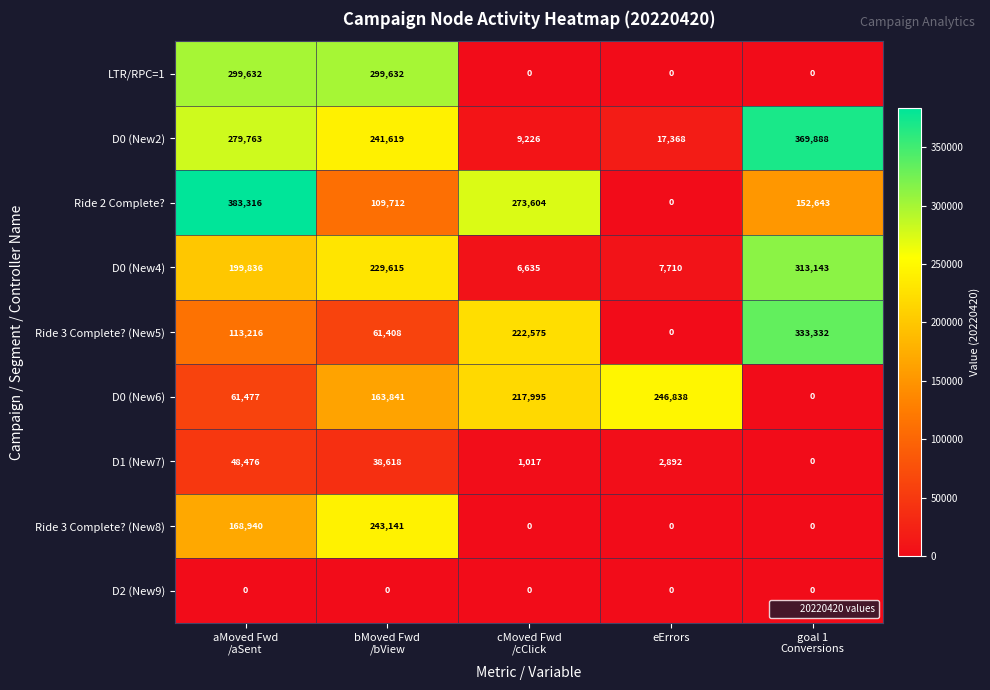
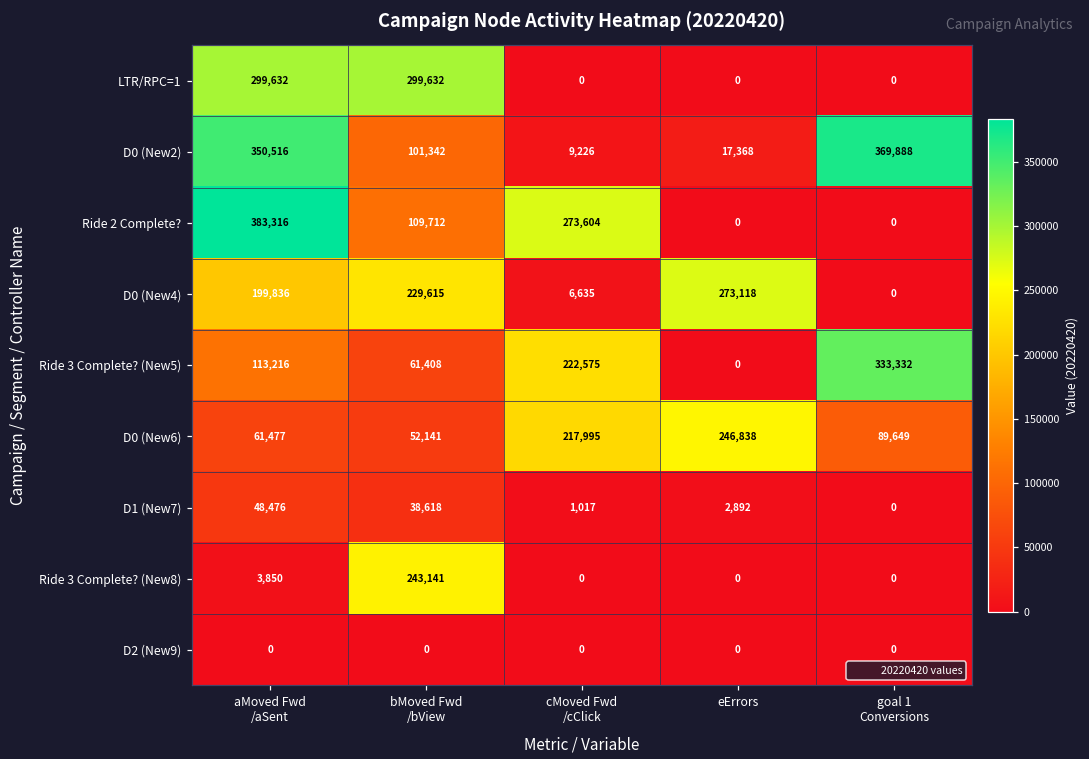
  {
    "LTR/RPC=1": {
      "aMoved Fwd /aSent": "299,632",
      "bMoved Fwd /bView": "299,632",
      "cMoved Fwd /cClick": "0",
      "eErrors": "0",
      "goal 1 Conversions": "0"
    },
    "D0 (New2)": {
-     "aMoved Fwd /aSent": "279,763",
-     "bMoved Fwd /bView": "241,619",
+     "aMoved Fwd /aSent": "350,516",
+     "bMoved Fwd /bView": "101,342",
      "cMoved Fwd /cClick": "9,226",
      "eErrors": "17,368",
      "goal 1 Conversions": "369,888"
    },
    "Ride 2 Complete?": {
      "aMoved Fwd /aSent": "383,316",
      "bMoved Fwd /bView": "109,712",
      "cMoved Fwd /cClick": "273,604",
      "eErrors": "0",
-     "goal 1 Conversions": "152,643"
+     "goal 1 Conversions": "0"
    },
    "D0 (New4)": {
      "aMoved Fwd /aSent": "199,836",
      "bMoved Fwd /bView": "229,615",
      "cMoved Fwd /cClick": "6,635",
-     "eErrors": "7,710",
-     "goal 1 Conversions": "313,143"
+     "eErrors": "273,118",
+     "goal 1 Conversions": "0"
    },
    "Ride 3 Complete? (New5)": {
      "aMoved Fwd /aSent": "113,216",
      "bMoved Fwd /bView": "61,408",
      "cMoved Fwd /cClick": "222,575",
      "eErrors": "0",
      "goal 1 Conversions": "333,332"
    },
    "D0 (New6)": {
      "aMoved Fwd /aSent": "61,477",
-     "bMoved Fwd /bView": "163,841",
+     "bMoved Fwd /bView": "52,141",
      "cMoved Fwd /cClick": "217,995",
      "eErrors": "246,838",
-     "goal 1 Conversions": "0"
+     "goal 1 Conversions": "89,649"
    },
    "D1 (New7)": {
      "aMoved Fwd /aSent": "48,476",
      "bMoved Fwd /bView": "38,618",
      "cMoved Fwd /cClick": "1,017",
      "eErrors": "2,892",
      "goal 1 Conversions": "0"
    },
    "Ride 3 Complete? (New8)": {
-     "aMoved Fwd /aSent": "168,940",
+     "aMoved Fwd /aSent": "3,850",
      "bMoved Fwd /bView": "243,141",
      "cMoved Fwd /cClick": "0",
      "eErrors": "0",
      "goal 1 Conversions": "0"
    },
    "D2 (New9)": {
      "aMoved Fwd /aSent": "0",
      "bMoved Fwd /bView": "0",
      "cMoved Fwd /cClick": "0",
      "eErrors": "0",
      "goal 1 Conversions": "0"
    }
  }
